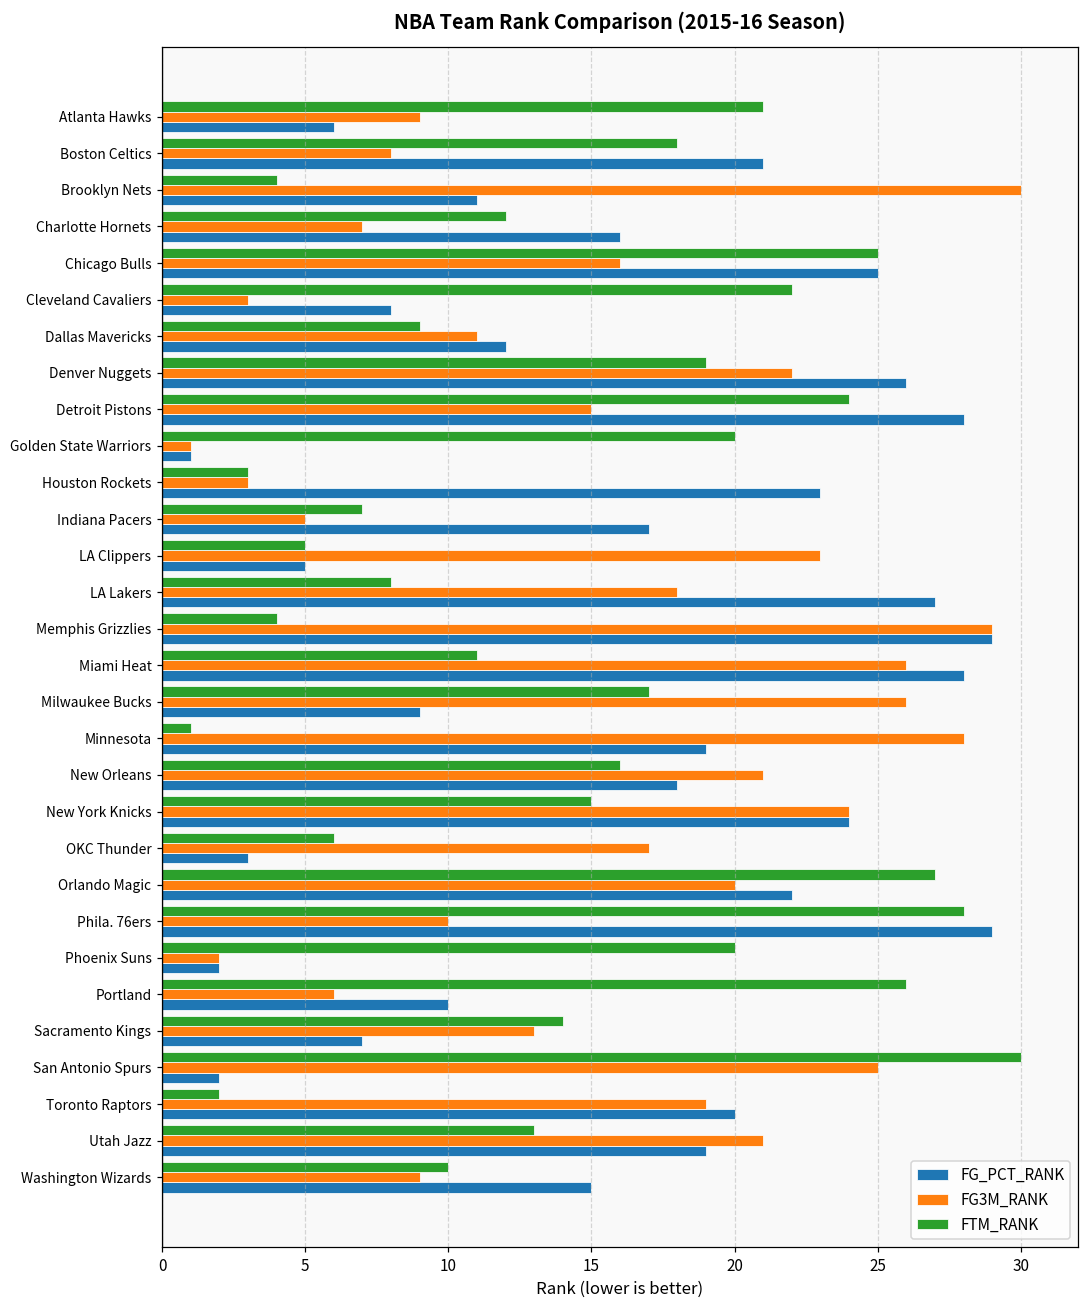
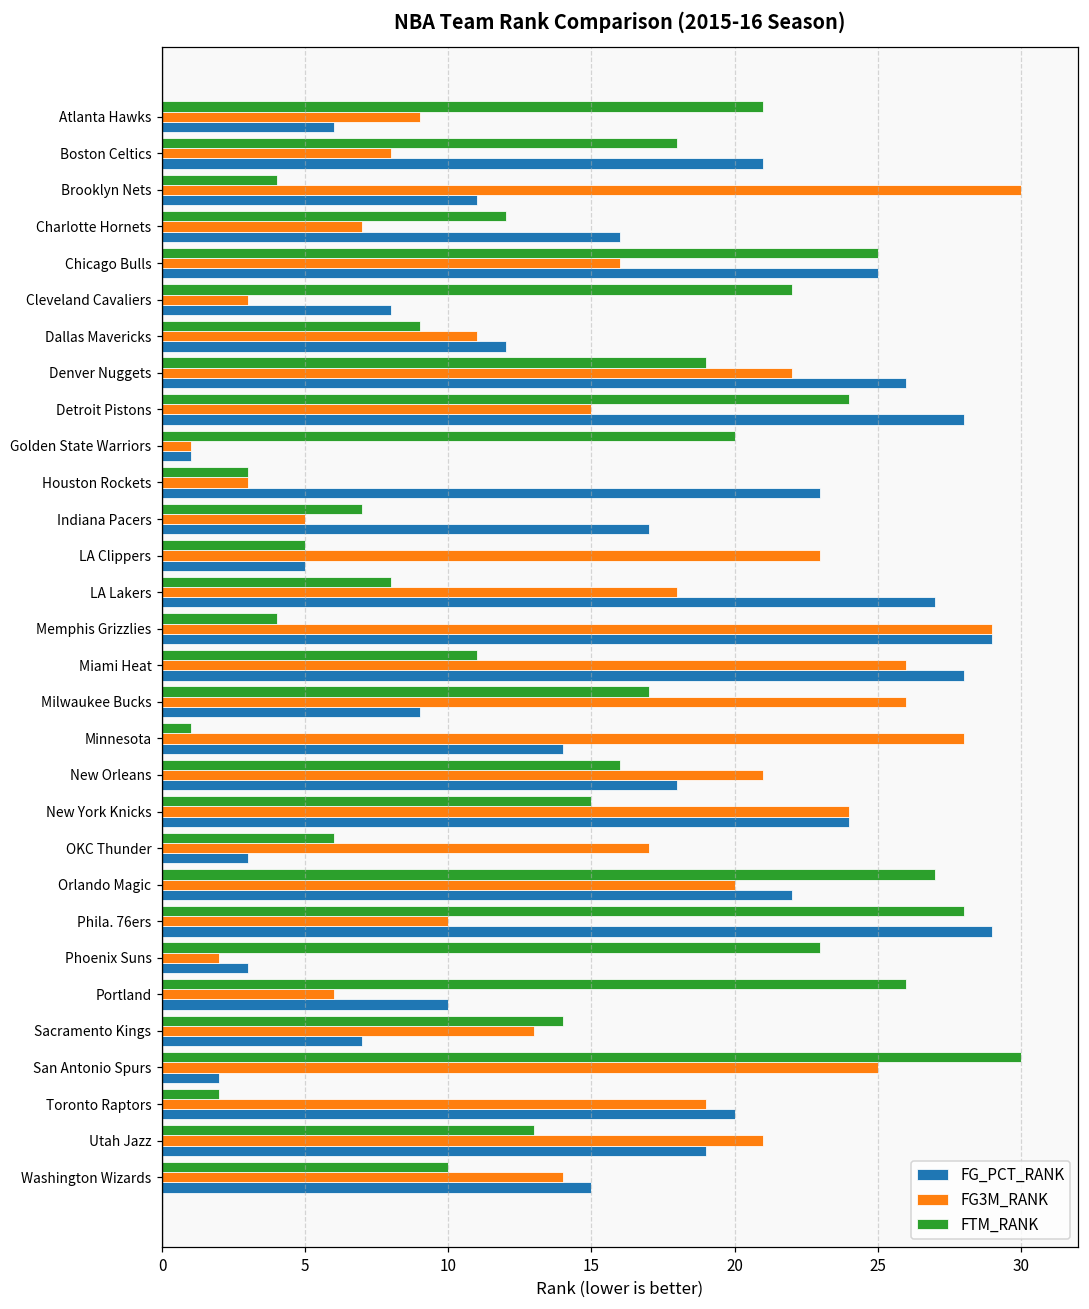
  {
    "FG_PCT_RANK": {
      "Atlanta Hawks": 6,
      "Boston Celtics": 21,
      "Brooklyn Nets": 11,
      "Charlotte Hornets": 16,
      "Chicago Bulls": 25,
      "Cleveland Cavaliers": 8,
      "Dallas Mavericks": 12,
      "Denver Nuggets": 26,
      "Detroit Pistons": 28,
      "Golden State Warriors": 1,
      "Houston Rockets": 23,
      "Indiana Pacers": 17,
      "LA Clippers": 5,
      "LA Lakers": 27,
      "Memphis Grizzlies": 29,
      "Miami Heat": 28,
      "Milwaukee Bucks": 9,
-     "Minnesota": 19,
+     "Minnesota": 14,
      "New Orleans": 18,
      "New York Knicks": 24,
      "OKC Thunder": 3,
      "Orlando Magic": 22,
      "Phila. 76ers": 29,
-     "Phoenix Suns": 2,
+     "Phoenix Suns": 3,
      "Portland": 10,
      "Sacramento Kings": 7,
      "San Antonio Spurs": 2,
      "Toronto Raptors": 20,
      "Utah Jazz": 19,
      "Washington Wizards": 15
    },
    "FG3M_RANK": {
      "Atlanta Hawks": 9,
      "Boston Celtics": 8,
      "Brooklyn Nets": 30,
      "Charlotte Hornets": 7,
      "Chicago Bulls": 16,
      "Cleveland Cavaliers": 3,
      "Dallas Mavericks": 11,
      "Denver Nuggets": 22,
      "Detroit Pistons": 15,
      "Golden State Warriors": 1,
      "Houston Rockets": 3,
      "Indiana Pacers": 5,
      "LA Clippers": 23,
      "LA Lakers": 18,
      "Memphis Grizzlies": 29,
      "Miami Heat": 26,
      "Milwaukee Bucks": 26,
      "Minnesota": 28,
      "New Orleans": 21,
      "New York Knicks": 24,
      "OKC Thunder": 17,
      "Orlando Magic": 20,
      "Phila. 76ers": 10,
      "Phoenix Suns": 2,
      "Portland": 6,
      "Sacramento Kings": 13,
      "San Antonio Spurs": 25,
      "Toronto Raptors": 19,
      "Utah Jazz": 21,
-     "Washington Wizards": 9
+     "Washington Wizards": 14
    },
    "FTM_RANK": {
      "Atlanta Hawks": 21,
      "Boston Celtics": 18,
      "Brooklyn Nets": 4,
      "Charlotte Hornets": 12,
      "Chicago Bulls": 25,
      "Cleveland Cavaliers": 22,
      "Dallas Mavericks": 9,
      "Denver Nuggets": 19,
      "Detroit Pistons": 24,
      "Golden State Warriors": 20,
      "Houston Rockets": 3,
      "Indiana Pacers": 7,
      "LA Clippers": 5,
      "LA Lakers": 8,
      "Memphis Grizzlies": 4,
      "Miami Heat": 11,
      "Milwaukee Bucks": 17,
      "Minnesota": 1,
      "New Orleans": 16,
      "New York Knicks": 15,
      "OKC Thunder": 6,
      "Orlando Magic": 27,
      "Phila. 76ers": 28,
-     "Phoenix Suns": 20,
+     "Phoenix Suns": 23,
      "Portland": 26,
      "Sacramento Kings": 14,
      "San Antonio Spurs": 30,
      "Toronto Raptors": 2,
      "Utah Jazz": 13,
      "Washington Wizards": 10
    }
  }
